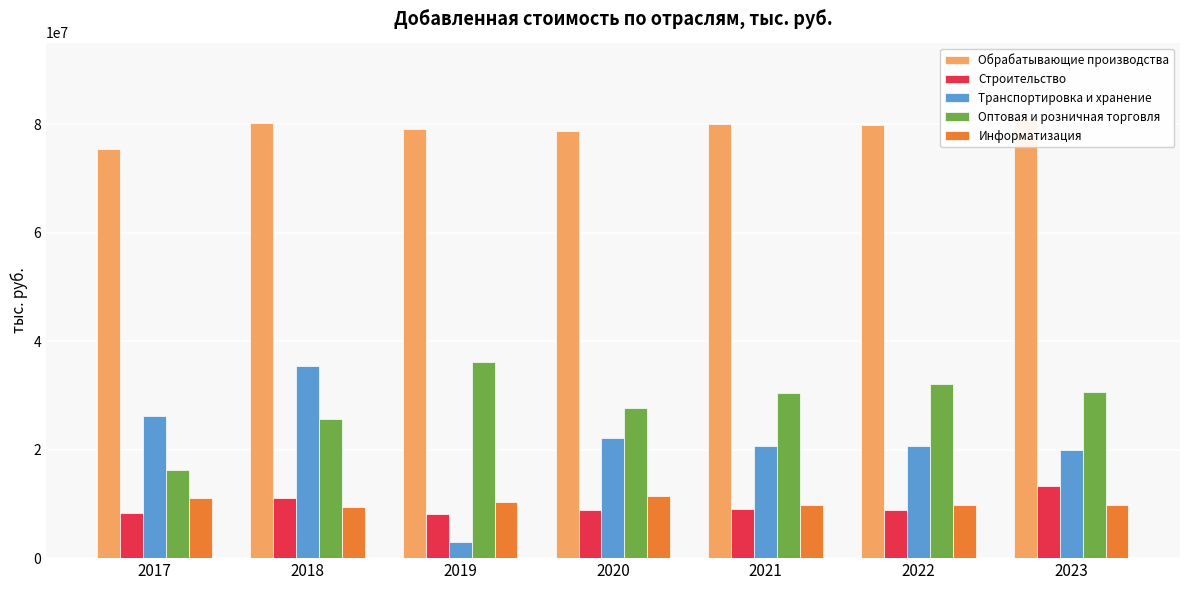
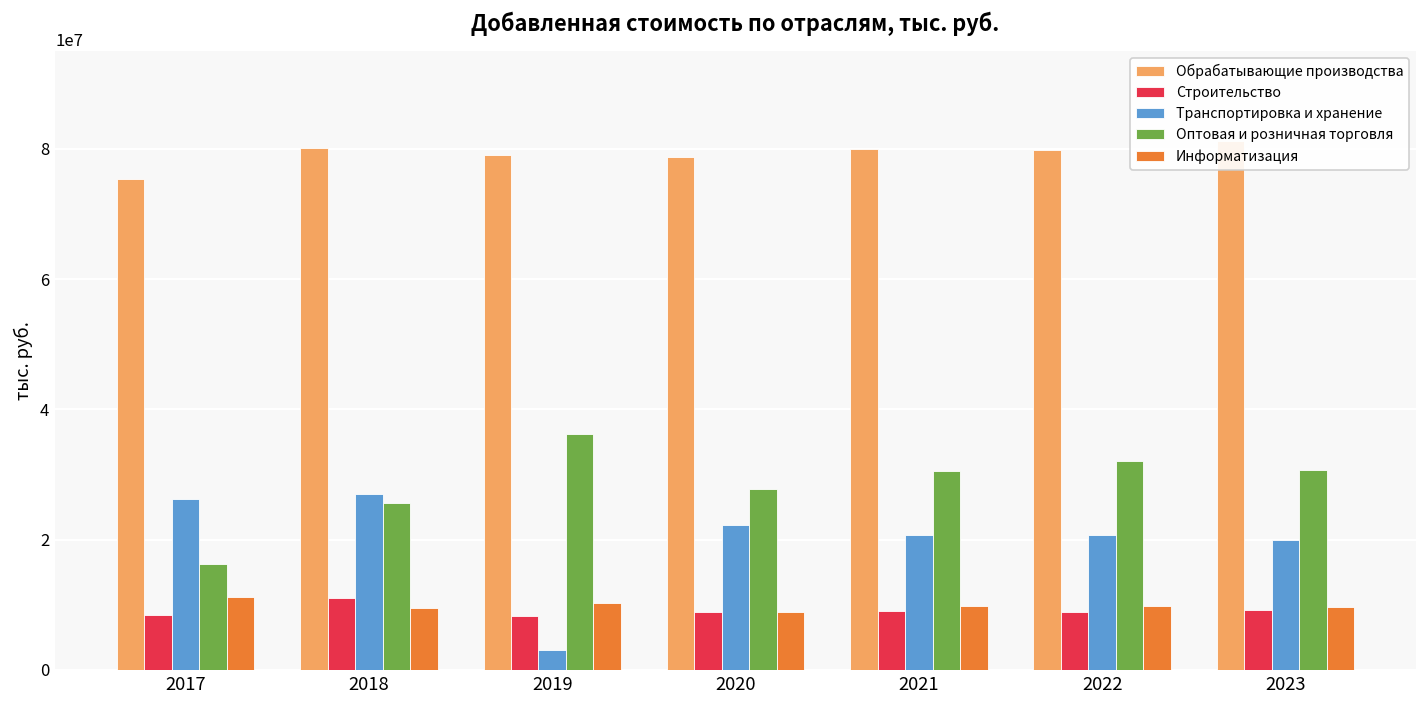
  {
    "Обрабатывающие производства": {
      "2017": 75000000,
      "2018": 80000000,
      "2019": 79000000,
      "2020": 79000000,
      "2021": 80000000,
      "2022": 80000000
    },
    "Строительство": {
      "2017": 8000000,
      "2018": 11000000,
      "2019": 8000000,
      "2020": 9000000,
      "2021": 9000000,
      "2022": 9000000,
-     "2023": 13000000
+     "2023": 9000000
    },
    "Транспортировка и хранение": {
      "2017": 26000000,
-     "2018": 35000000,
+     "2018": 27000000,
      "2019": 3000000,
      "2020": 22000000,
      "2021": 21000000,
      "2022": 21000000,
      "2023": 20000000
    },
    "Оптовая и розничная торговля": {
      "2017": 16000000,
      "2018": 26000000,
      "2019": 36000000,
      "2020": 28000000,
      "2021": 30000000,
      "2022": 32000000,
      "2023": 31000000
    },
    "Информатизация": {
      "2017": 11000000,
      "2018": 9000000,
      "2019": 10000000,
-     "2020": 11000000,
+     "2020": 9000000,
      "2021": 10000000,
      "2022": 10000000,
      "2023": 10000000
    }
  }
